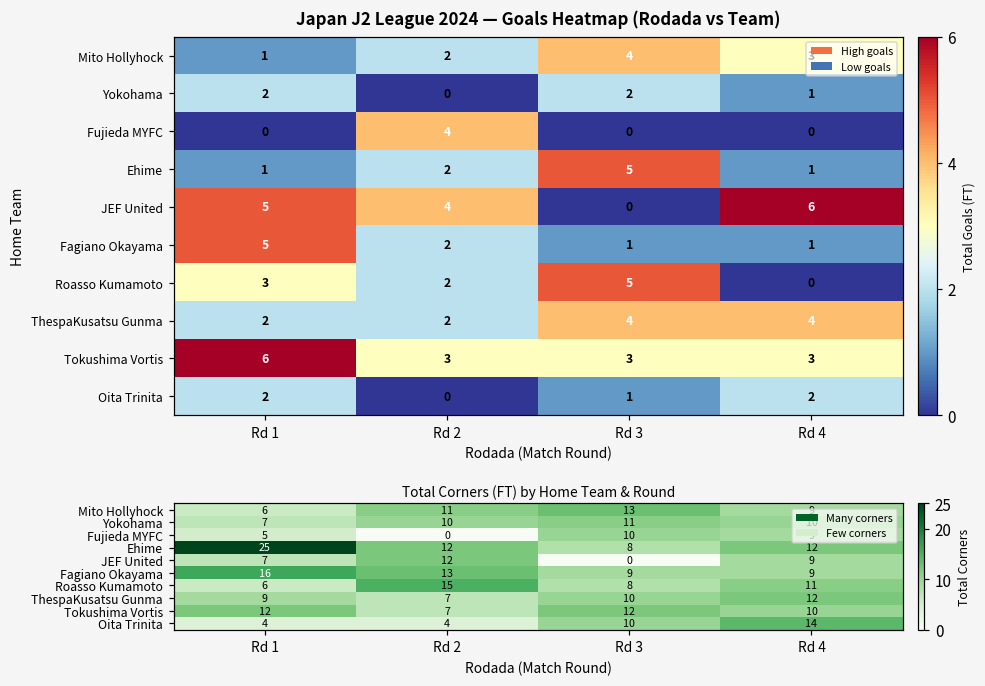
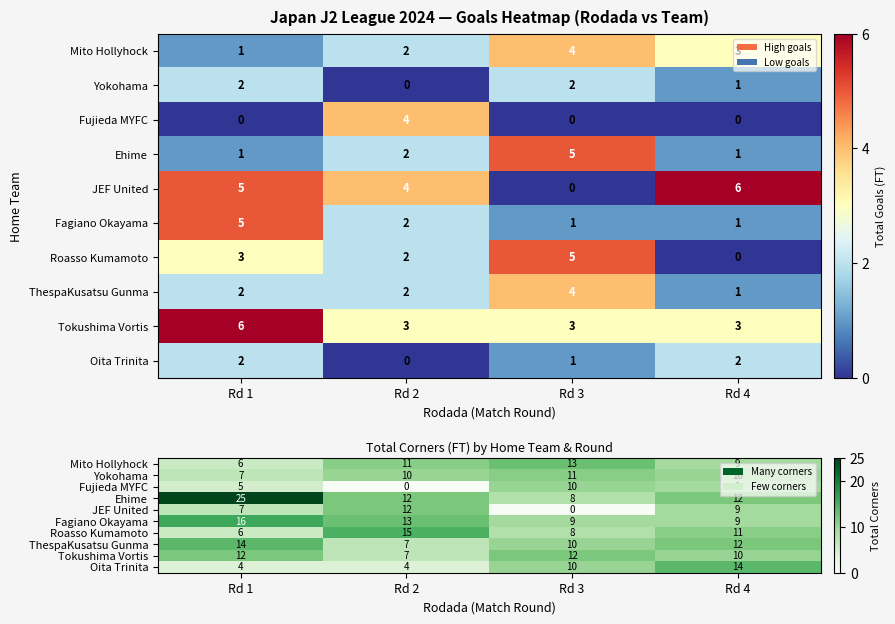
  {
    "Japan J2 League 2024 — Goals Heatmap (Rodada vs Team)": {
      "Mito Hollyhock": {
        "Rd 1": 1,
        "Rd 2": 2,
        "Rd 3": 4
      },
      "Yokohama": {
        "Rd 1": 2,
        "Rd 2": 0,
        "Rd 3": 2,
        "Rd 4": 1
      },
      "Fujieda MYFC": {
        "Rd 1": 0,
        "Rd 2": 4,
        "Rd 3": 0,
        "Rd 4": 0
      },
      "Ehime": {
        "Rd 1": 1,
        "Rd 2": 2,
        "Rd 3": 5,
        "Rd 4": 1
      },
      "JEF United": {
        "Rd 1": 5,
        "Rd 2": 4,
        "Rd 3": 0,
        "Rd 4": 6
      },
      "Fagiano Okayama": {
        "Rd 1": 5,
        "Rd 2": 2,
        "Rd 3": 1,
        "Rd 4": 1
      },
      "Roasso Kumamoto": {
        "Rd 1": 3,
        "Rd 2": 2,
        "Rd 3": 5,
        "Rd 4": 0
      },
      "ThespaKusatsu Gunma": {
        "Rd 1": 2,
        "Rd 2": 2,
        "Rd 3": 4,
-       "Rd 4": 4
+       "Rd 4": 1
      },
      "Tokushima Vortis": {
        "Rd 1": 6,
        "Rd 2": 3,
        "Rd 3": 3,
        "Rd 4": 3
      },
      "Oita Trinita": {
        "Rd 1": 2,
        "Rd 2": 0,
        "Rd 3": 1,
        "Rd 4": 2
      }
    },
    "Total Corners (FT) by Home Team & Round": {
      "Mito Hollyhock": {
        "Rd 1": 6,
        "Rd 2": 11,
        "Rd 3": 13
      },
      "Yokohama": {
        "Rd 1": 7,
        "Rd 2": 10,
        "Rd 3": 11
      },
      "Fujieda MYFC": {
        "Rd 1": 5,
        "Rd 2": 0,
        "Rd 3": 10
      },
      "Ehime": {
        "Rd 1": 25,
        "Rd 2": 12,
        "Rd 3": 8
      },
      "JEF United": {
        "Rd 1": 7,
        "Rd 2": 12,
        "Rd 3": 0,
        "Rd 4": 9
      },
      "Fagiano Okayama": {
        "Rd 1": 16,
        "Rd 2": 13,
        "Rd 3": 9,
        "Rd 4": 9
      },
      "Roasso Kumamoto": {
        "Rd 1": 6,
        "Rd 2": 15,
        "Rd 3": 8,
        "Rd 4": 11
      },
      "ThespaKusatsu Gunma": {
-       "Rd 1": 9,
+       "Rd 1": 14,
        "Rd 2": 7,
        "Rd 3": 10,
        "Rd 4": 12
      },
      "Tokushima Vortis": {
        "Rd 1": 12,
        "Rd 2": 7,
        "Rd 3": 12,
        "Rd 4": 10
      },
      "Oita Trinita": {
        "Rd 1": 4,
        "Rd 2": 4,
        "Rd 3": 10,
        "Rd 4": 14
      }
    }
  }
